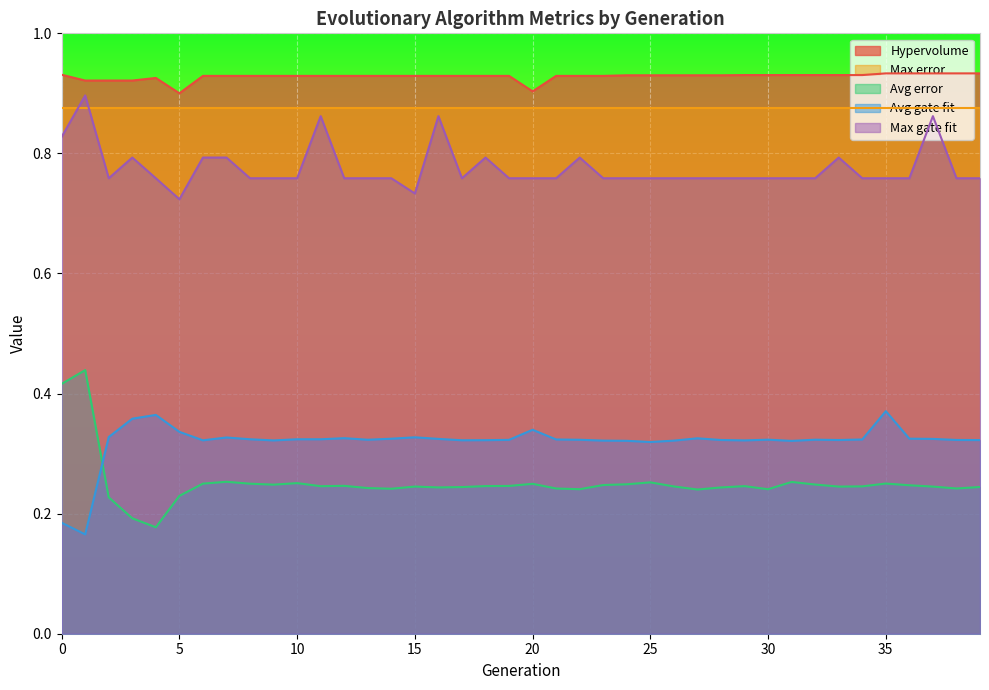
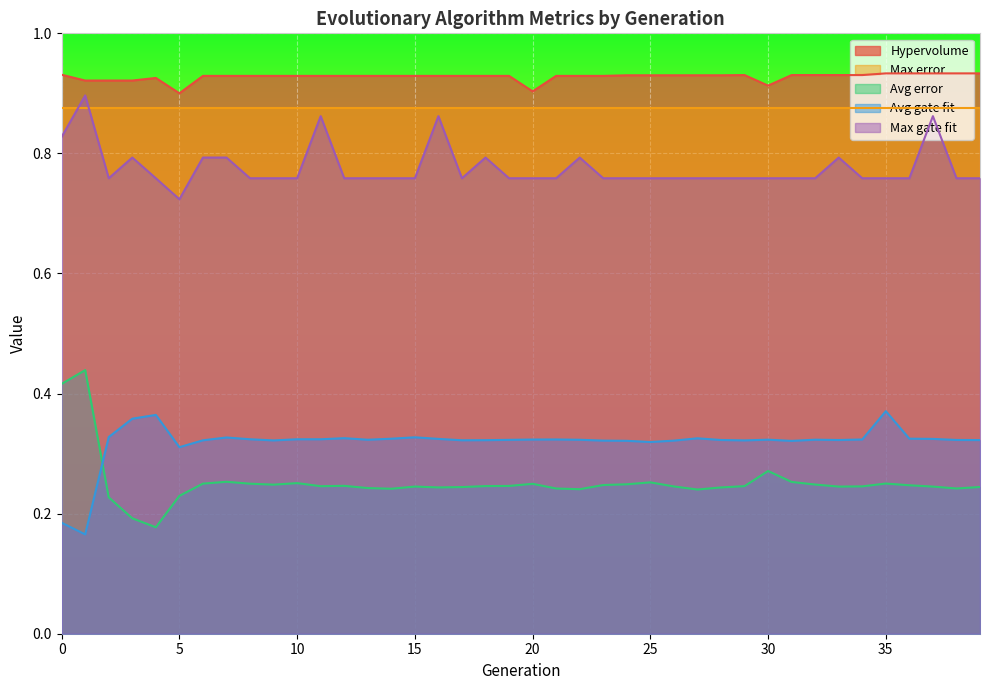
  {
    "Hypervolume": {
      "0": 0.93,
      "5": 0.90,
      "10": 0.93,
      "15": 0.93,
      "20": 0.90,
      "25": 0.93,
-     "30": 0.93
+     "30": 0.91
    },
    "Max error": {
      "0": 0.88,
      "5": 0.88,
      "10": 0.88,
      "15": 0.88,
      "20": 0.88,
      "25": 0.88,
      "30": 0.88
    },
    "Avg error": {
      "0": 0.42,
      "5": 0.23,
      "10": 0.25,
      "15": 0.25,
      "20": 0.25,
      "25": 0.25,
-     "30": 0.24,
+     "30": 0.27,
      "35": 0.25
    },
    "Avg gate fit": {
      "0": 0.18,
-     "5": 0.34,
+     "5": 0.31,
      "10": 0.32,
      "15": 0.33,
-     "20": 0.34,
+     "20": 0.32,
      "25": 0.32,
      "30": 0.32,
      "35": 0.37
    },
    "Max gate fit": {
      "0": 0.83,
      "5": 0.72,
      "10": 0.76,
-     "15": 0.73,
+     "15": 0.76,
      "20": 0.76,
      "25": 0.76,
      "30": 0.76,
      "35": 0.76
    }
  }
